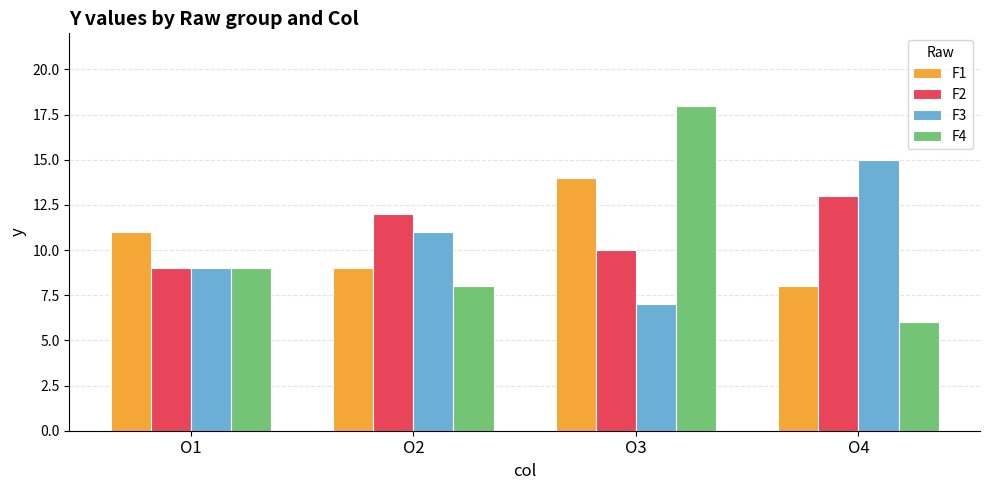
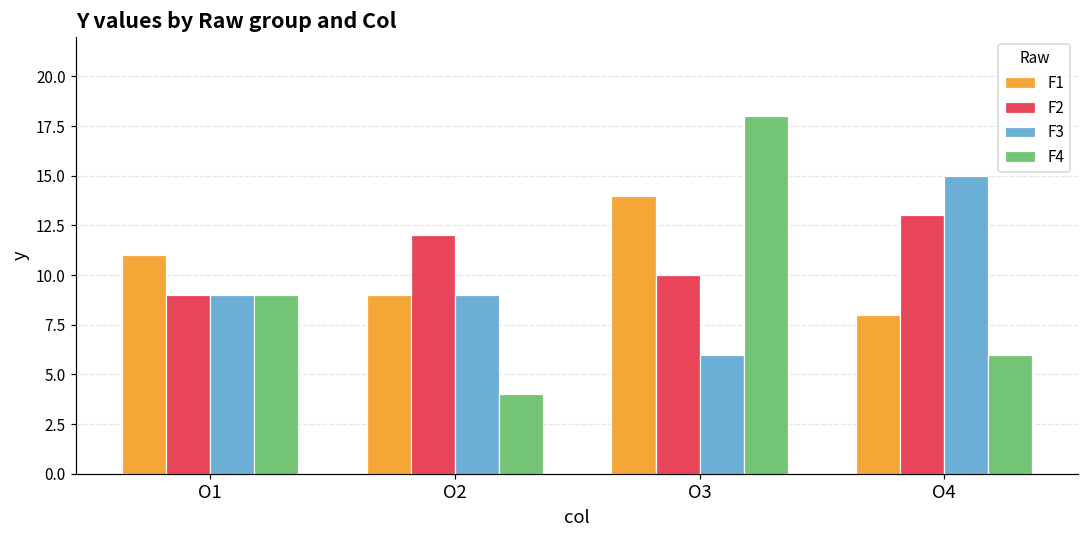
  {
    "F1": {
      "O1": 11,
      "O2": 9,
      "O3": 14,
      "O4": 8
    },
    "F2": {
      "O1": 9,
      "O2": 12,
      "O3": 10,
      "O4": 13
    },
    "F3": {
      "O1": 9,
-     "O2": 11,
-     "O3": 7,
+     "O2": 9,
+     "O3": 6,
      "O4": 15
    },
    "F4": {
      "O1": 9,
-     "O2": 8,
+     "O2": 4,
      "O3": 18,
      "O4": 6
    }
  }
